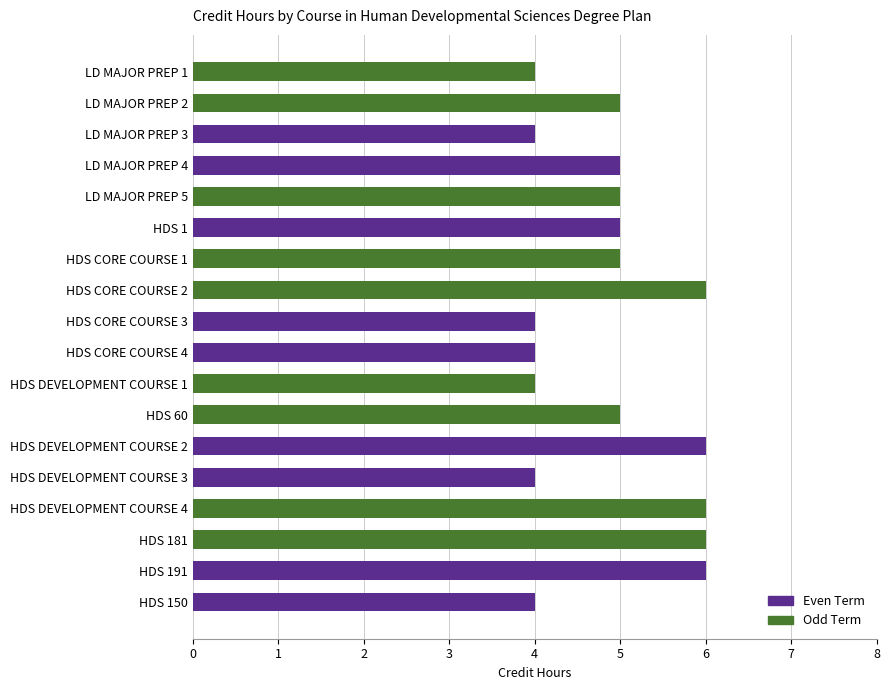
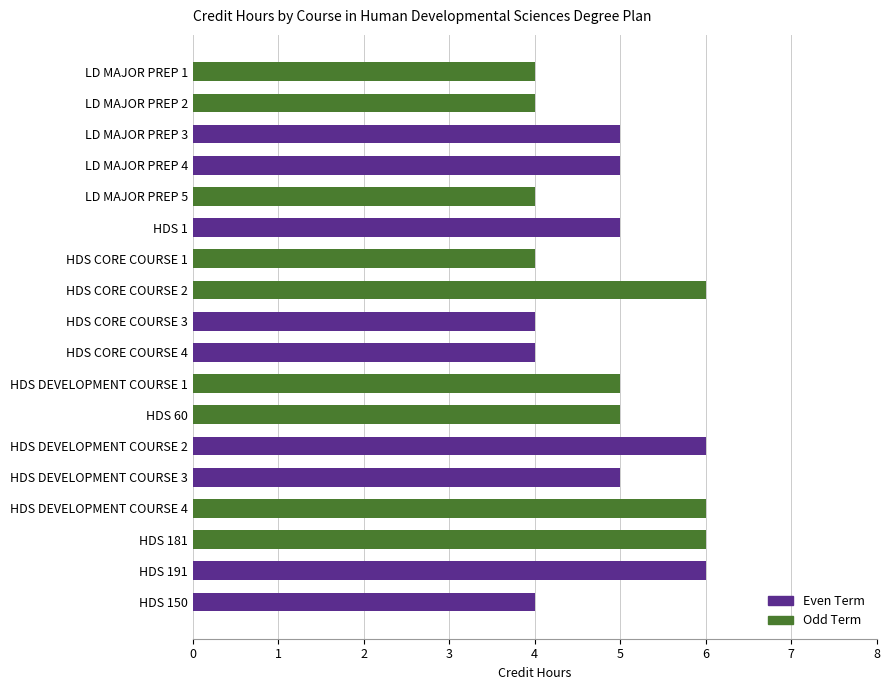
  {
    "LD MAJOR PREP 1": 4,
-   "LD MAJOR PREP 2": 5,
-   "LD MAJOR PREP 3": 4,
+   "LD MAJOR PREP 2": 4,
+   "LD MAJOR PREP 3": 5,
    "LD MAJOR PREP 4": 5,
-   "LD MAJOR PREP 5": 5,
+   "LD MAJOR PREP 5": 4,
    "HDS 1": 5,
-   "HDS CORE COURSE 1": 5,
+   "HDS CORE COURSE 1": 4,
    "HDS CORE COURSE 2": 6,
    "HDS CORE COURSE 3": 4,
    "HDS CORE COURSE 4": 4,
-   "HDS DEVELOPMENT COURSE 1": 4,
+   "HDS DEVELOPMENT COURSE 1": 5,
    "HDS 60": 5,
    "HDS DEVELOPMENT COURSE 2": 6,
-   "HDS DEVELOPMENT COURSE 3": 4,
+   "HDS DEVELOPMENT COURSE 3": 5,
    "HDS DEVELOPMENT COURSE 4": 6,
    "HDS 181": 6,
    "HDS 191": 6,
    "HDS 150": 4
  }
